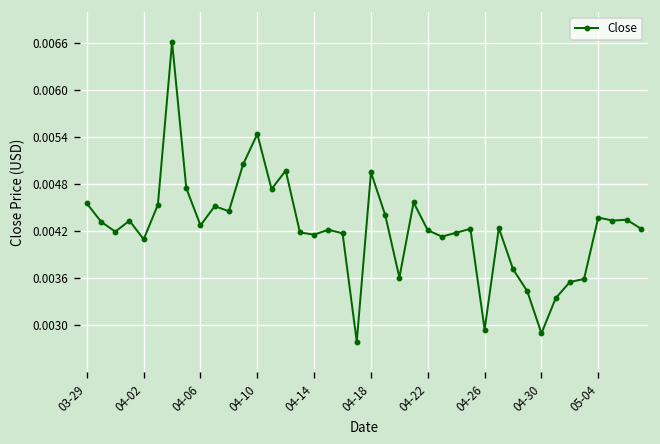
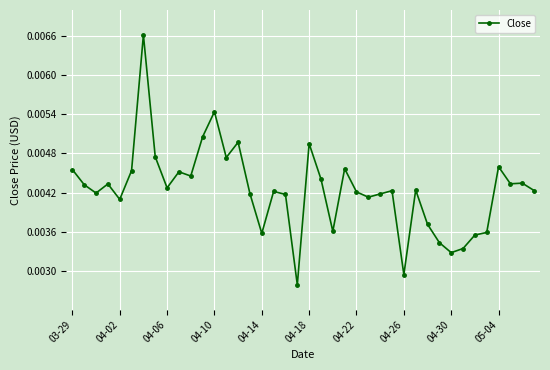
  {
    "03-29": 0.0046,
    "04-02": 0.0041,
    "04-06": 0.0043,
    "04-10": 0.0054,
-   "04-14": 0.0042,
+   "04-14": 0.0036,
    "04-18": 0.0049,
    "04-22": 0.0042,
    "04-26": 0.0029,
-   "04-30": 0.0029,
-   "05-04": 0.0044
+   "04-30": 0.0033,
+   "05-04": 0.0046
  }
